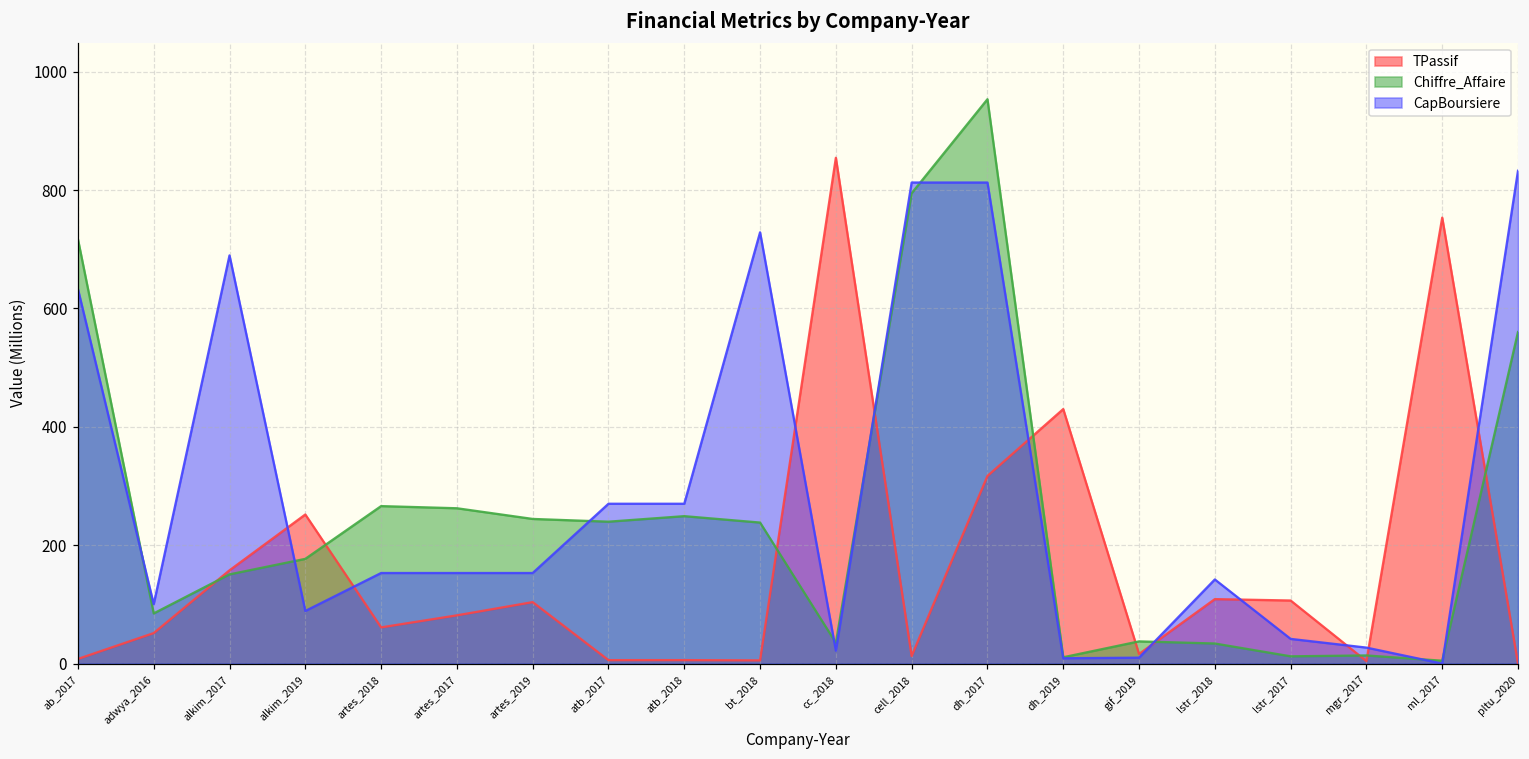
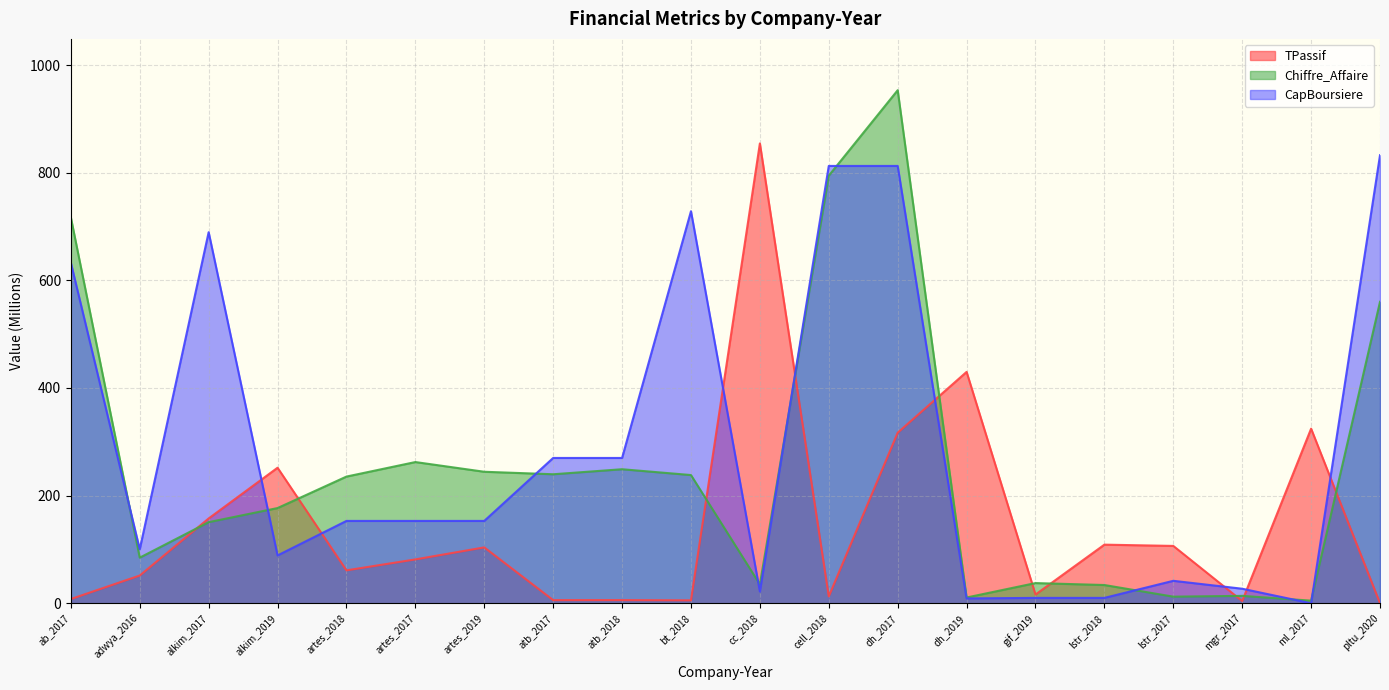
  {
    "TPassif": {
      "ab_2017": 10,
      "adwya_2016": 50,
      "alkim_2017": 160,
      "alkim_2019": 250,
      "artes_2018": 60,
      "artes_2017": 80,
      "artes_2019": 100,
      "atb_2017": 10,
      "atb_2018": 10,
      "bt_2018": 10,
      "cc_2018": 850,
      "cell_2018": 10,
      "dh_2017": 320,
      "dh_2019": 430,
      "gif_2019": 20,
      "lstr_2018": 110,
      "lstr_2017": 110,
      "mgr_2017": 0,
-     "ml_2017": 750,
+     "ml_2017": 320,
      "pltu_2020": 0
    },
    "Chiffre_Affaire": {
      "ab_2017": 720,
      "adwya_2016": 80,
      "alkim_2017": 150,
      "alkim_2019": 180,
-     "artes_2018": 270,
+     "artes_2018": 240,
      "artes_2017": 260,
      "artes_2019": 240,
      "atb_2017": 240,
      "atb_2018": 250,
      "bt_2018": 240,
      "cc_2018": 40,
      "cell_2018": 790,
      "dh_2017": 950,
      "gif_2019": 40,
      "lstr_2018": 30,
      "lstr_2017": 10,
      "mgr_2017": 10,
      "ml_2017": 0,
      "pltu_2020": 560
    },
    "CapBoursiere": {
      "ab_2017": 630,
      "adwya_2016": 100,
      "alkim_2017": 690,
      "alkim_2019": 90,
      "artes_2018": 150,
      "artes_2017": 150,
      "artes_2019": 150,
      "atb_2017": 270,
      "atb_2018": 270,
      "bt_2018": 730,
      "cc_2018": 20,
      "cell_2018": 810,
      "dh_2017": 810,
      "gif_2019": 10,
-     "lstr_2018": 140,
+     "lstr_2018": 10,
      "lstr_2017": 40,
      "mgr_2017": 30,
      "ml_2017": 0,
      "pltu_2020": 830
    }
  }
